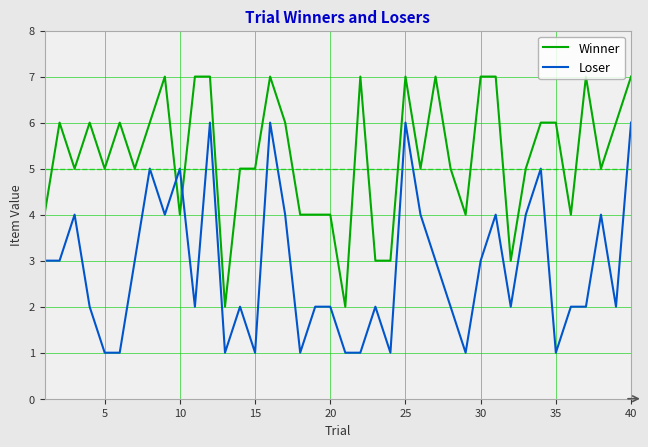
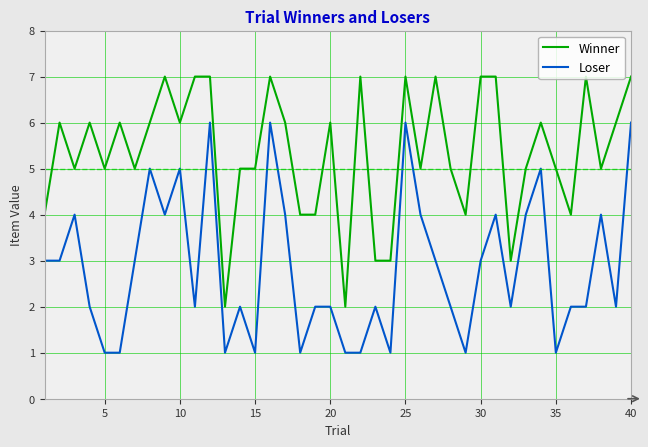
  {
    "Winner": {
      "5": 5,
-     "10": 4,
+     "10": 6,
      "15": 5,
-     "20": 4,
+     "20": 6,
      "25": 7,
      "30": 7,
-     "35": 6,
+     "35": 5,
      "40": 7
    },
    "Loser": {
      "5": 1,
      "10": 5,
      "15": 1,
      "20": 2,
      "25": 6,
      "30": 3,
      "35": 1,
      "40": 6
    }
  }
